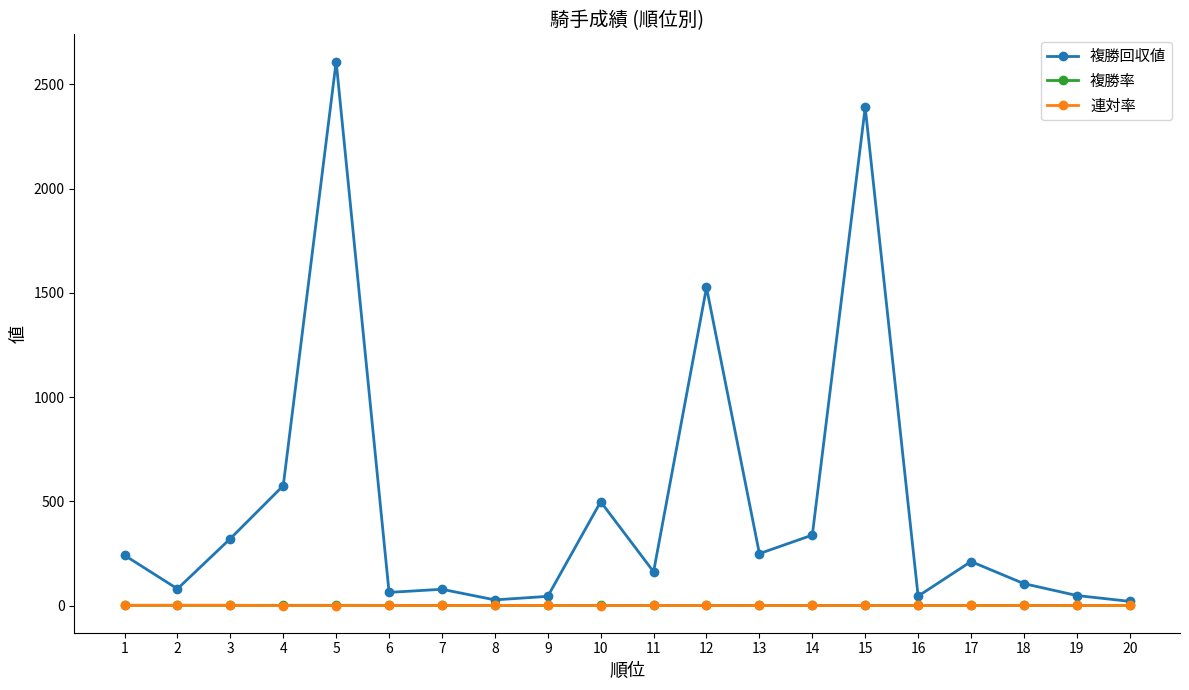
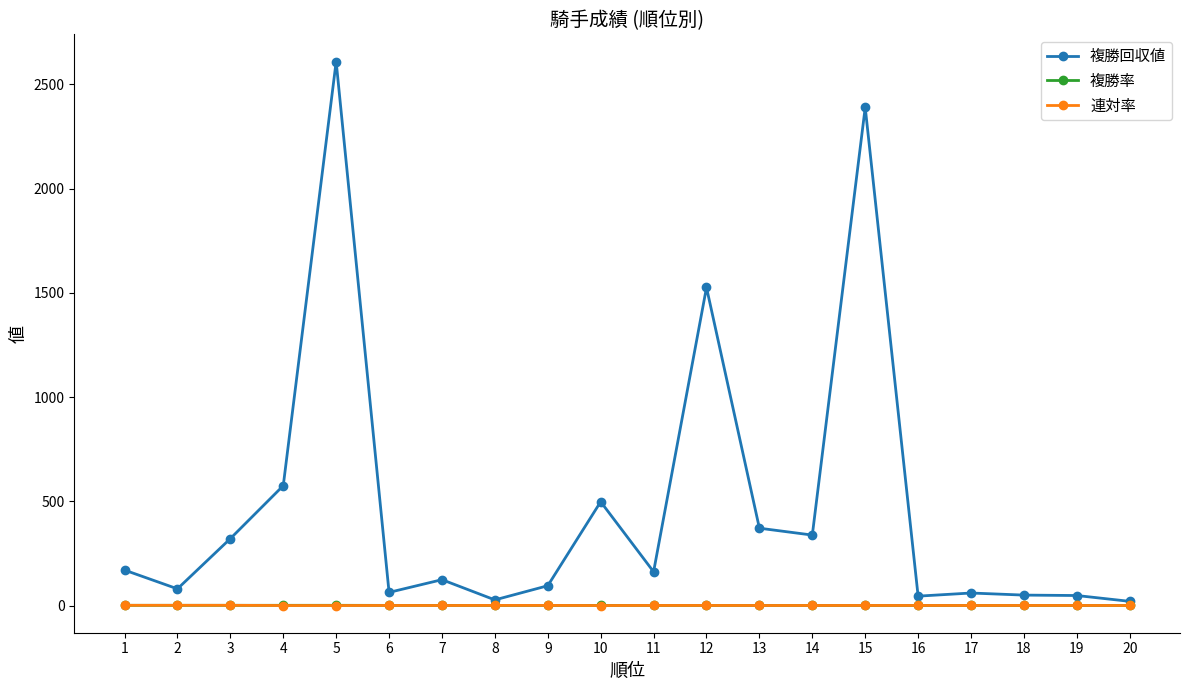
  {
    "複勝回収値": {
-     "1": 240,
+     "1": 170,
      "2": 80,
      "3": 320,
      "4": 580,
      "5": 2610,
      "6": 60,
-     "7": 80,
+     "7": 120,
      "8": 30,
-     "9": 40,
+     "9": 100,
      "10": 500,
      "11": 160,
      "12": 1530,
-     "13": 250,
+     "13": 370,
      "14": 340,
      "15": 2390,
      "16": 50,
-     "17": 210,
-     "18": 110,
+     "17": 60,
+     "18": 50,
      "19": 50,
      "20": 20
    }
  }
